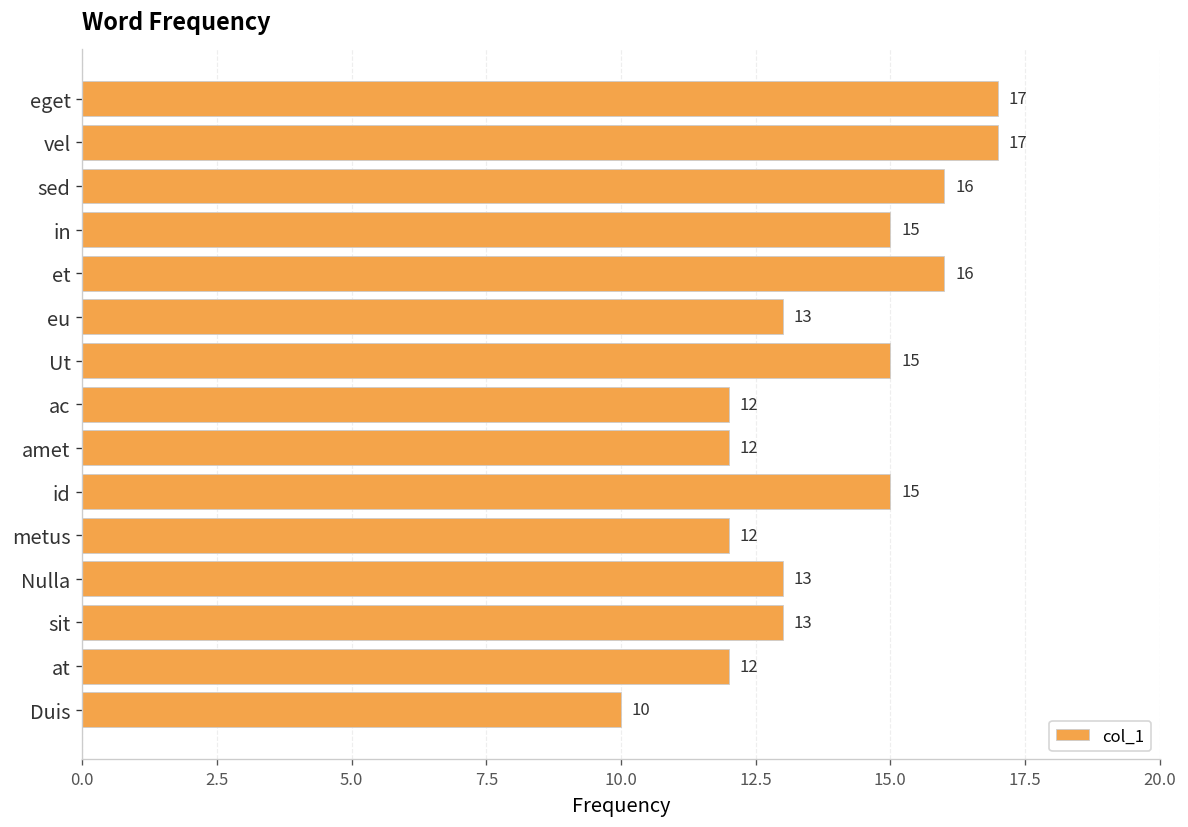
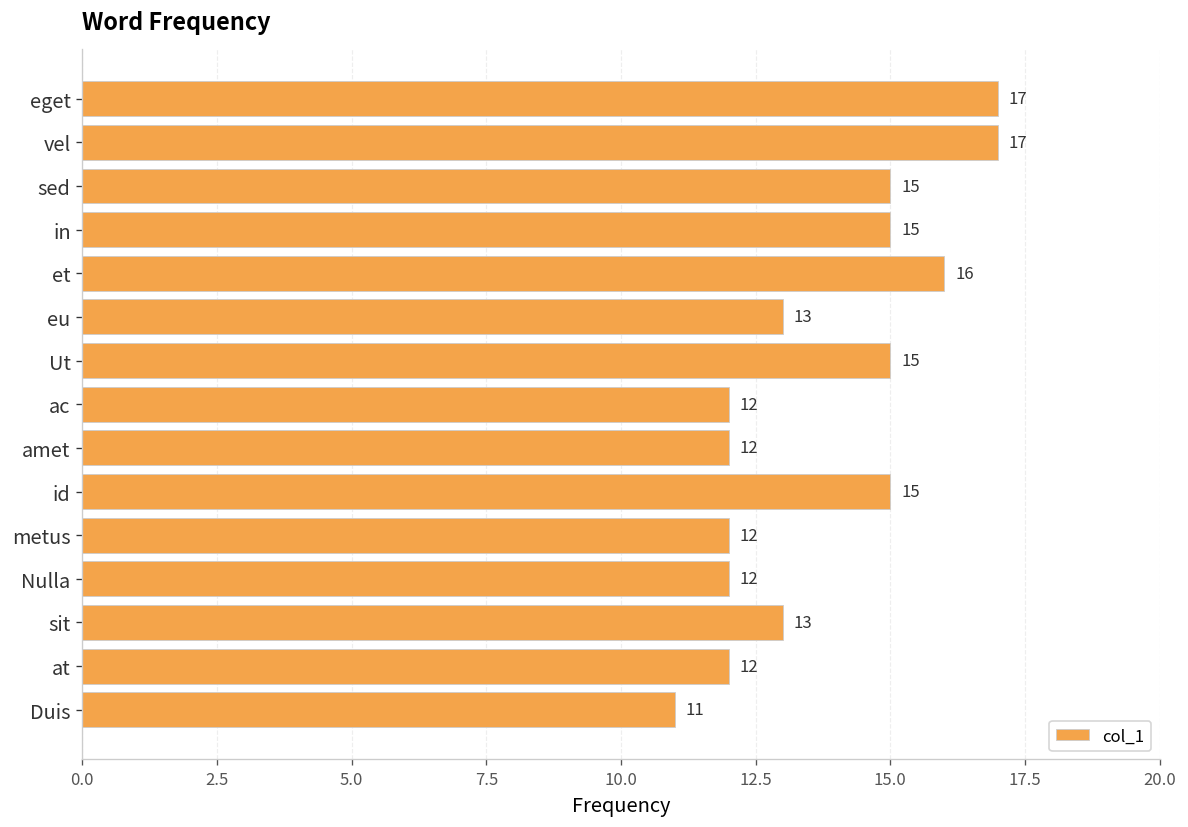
  {
    "eget": 17,
    "vel": 17,
-   "sed": 16,
+   "sed": 15,
    "in": 15,
    "et": 16,
    "eu": 13,
    "Ut": 15,
    "ac": 12,
    "amet": 12,
    "id": 15,
    "metus": 12,
-   "Nulla": 13,
+   "Nulla": 12,
    "sit": 13,
    "at": 12,
-   "Duis": 10
+   "Duis": 11
  }
